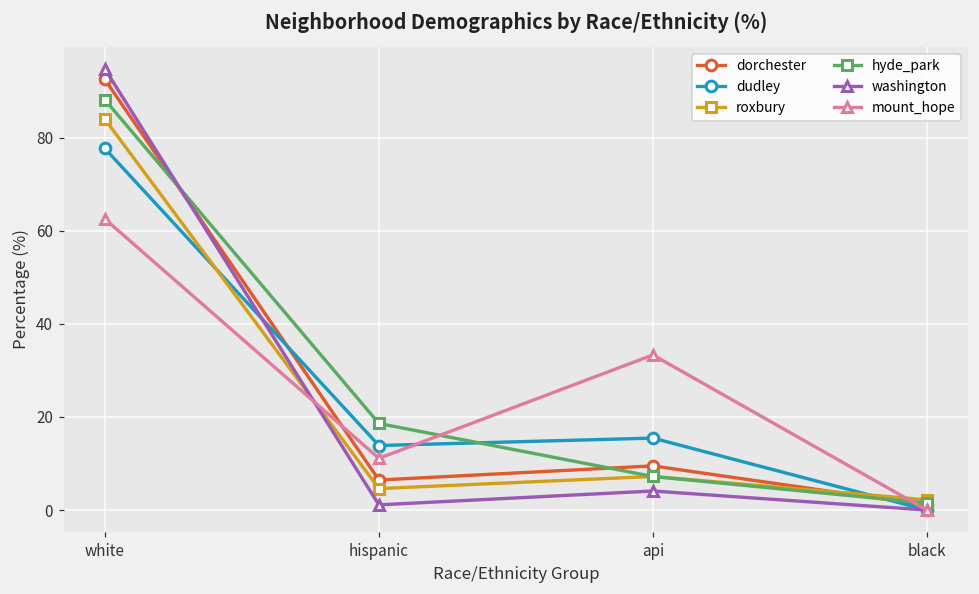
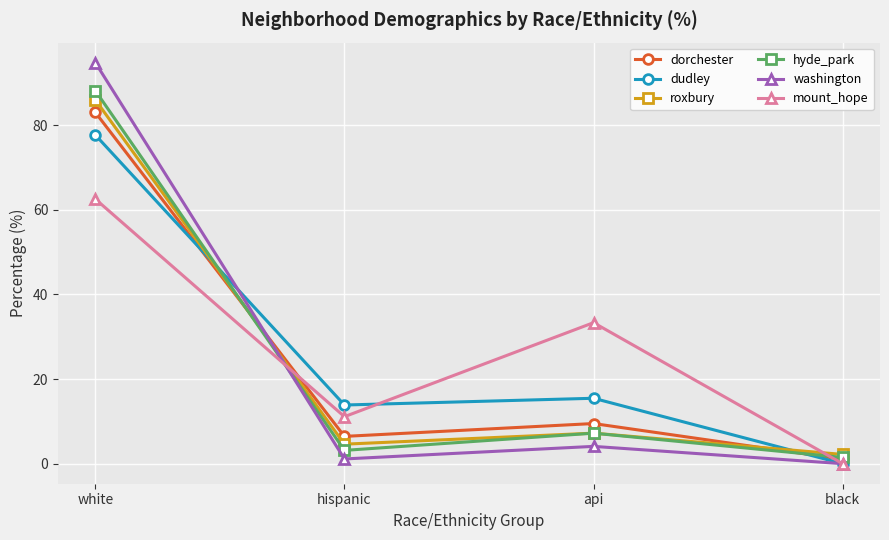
  {
    "dorchester": {
-     "white": 93,
+     "white": 83,
      "hispanic": 6,
      "api": 9
    },
    "dudley": {
      "white": 78,
      "hispanic": 14,
      "api": 15
    },
    "roxbury": {
-     "white": 84,
+     "white": 86,
      "hispanic": 5,
      "black": 2
    },
    "hyde_park": {
      "white": 88,
-     "hispanic": 19
+     "hispanic": 3
    },
    "washington": {
      "white": 95,
      "hispanic": 1,
      "api": 4
    },
    "mount_hope": {
      "white": 63,
      "hispanic": 11,
      "api": 33
    }
  }
